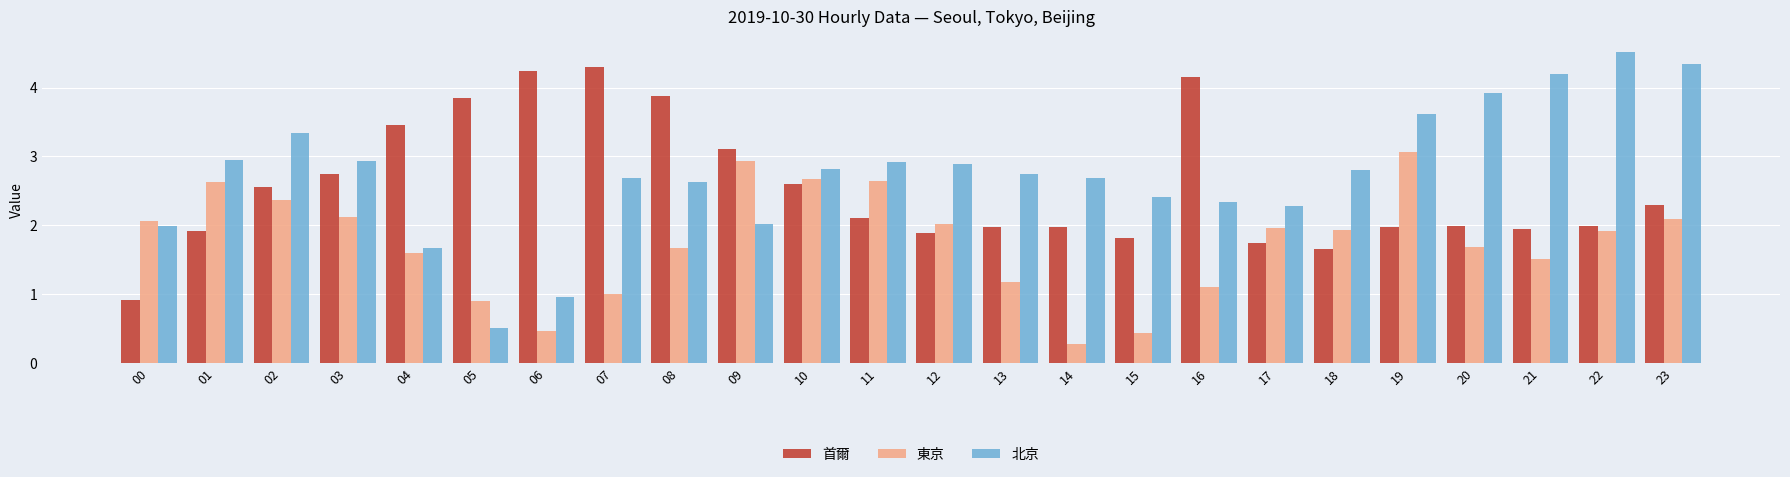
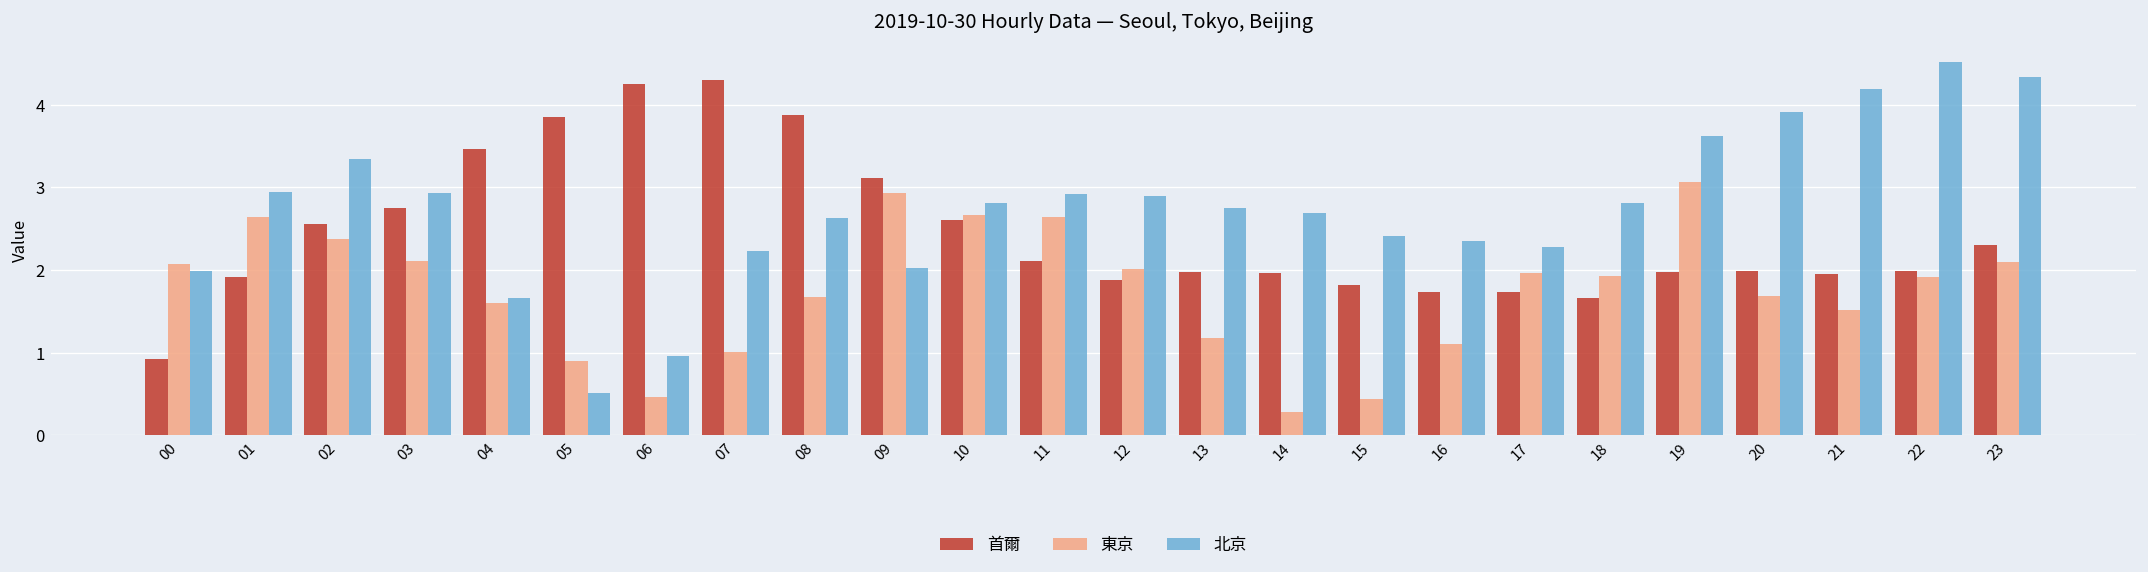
  {
    "首爾": {
      "00": 0.9,
      "01": 1.9,
      "02": 2.6,
      "03": 2.8,
      "04": 3.5,
      "05": 3.9,
      "06": 4.2,
      "07": 4.3,
      "08": 3.9,
      "09": 3.1,
      "10": 2.6,
      "11": 2.1,
      "12": 1.9,
      "13": 2.0,
      "14": 2.0,
      "15": 1.8,
-     "16": 4.2,
+     "16": 1.7,
      "17": 1.7,
      "18": 1.7,
      "19": 2.0,
      "20": 2.0,
      "21": 1.9,
      "22": 2.0,
      "23": 2.3
    },
    "東京": {
      "00": 2.1,
      "01": 2.6,
      "02": 2.4,
      "03": 2.1,
      "04": 1.6,
      "05": 0.9,
      "06": 0.5,
      "07": 1.0,
      "08": 1.7,
      "09": 2.9,
      "10": 2.7,
      "11": 2.6,
      "12": 2.0,
      "13": 1.2,
      "14": 0.3,
      "15": 0.4,
      "16": 1.1,
      "17": 2.0,
      "18": 1.9,
      "19": 3.1,
      "20": 1.7,
      "21": 1.5,
      "22": 1.9,
      "23": 2.1
    },
    "北京": {
      "00": 2.0,
      "01": 2.9,
      "02": 3.3,
      "03": 2.9,
      "04": 1.7,
      "05": 0.5,
      "06": 1.0,
-     "07": 2.7,
+     "07": 2.2,
      "08": 2.6,
      "09": 2.0,
      "10": 2.8,
      "11": 2.9,
      "12": 2.9,
      "13": 2.8,
      "14": 2.7,
      "15": 2.4,
      "16": 2.3,
      "17": 2.3,
      "18": 2.8,
      "19": 3.6,
      "20": 3.9,
      "21": 4.2,
      "22": 4.5,
      "23": 4.3
    }
  }
